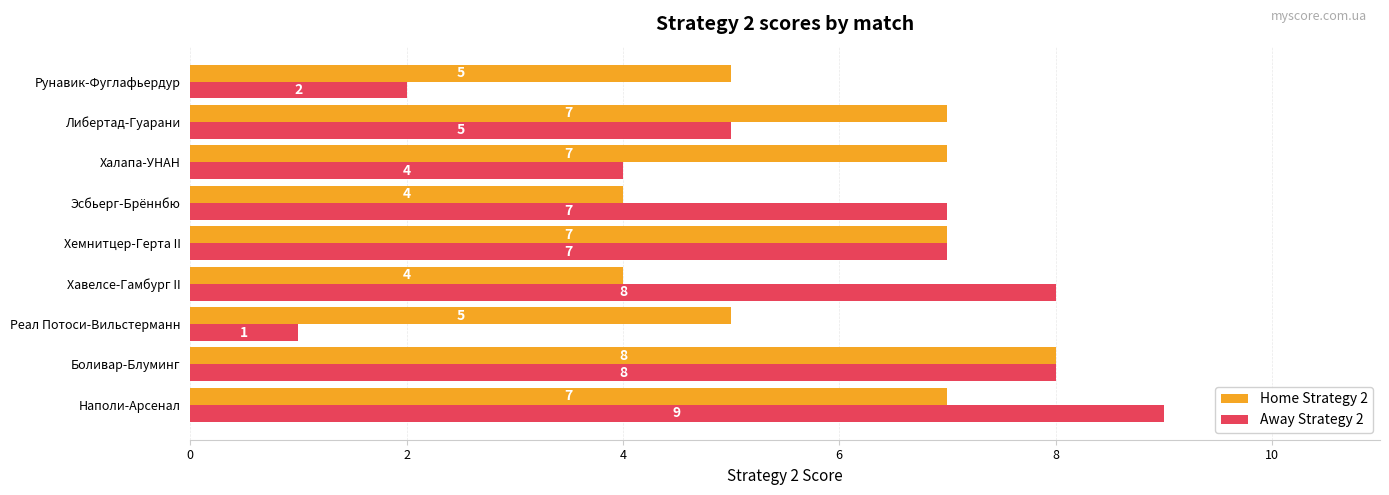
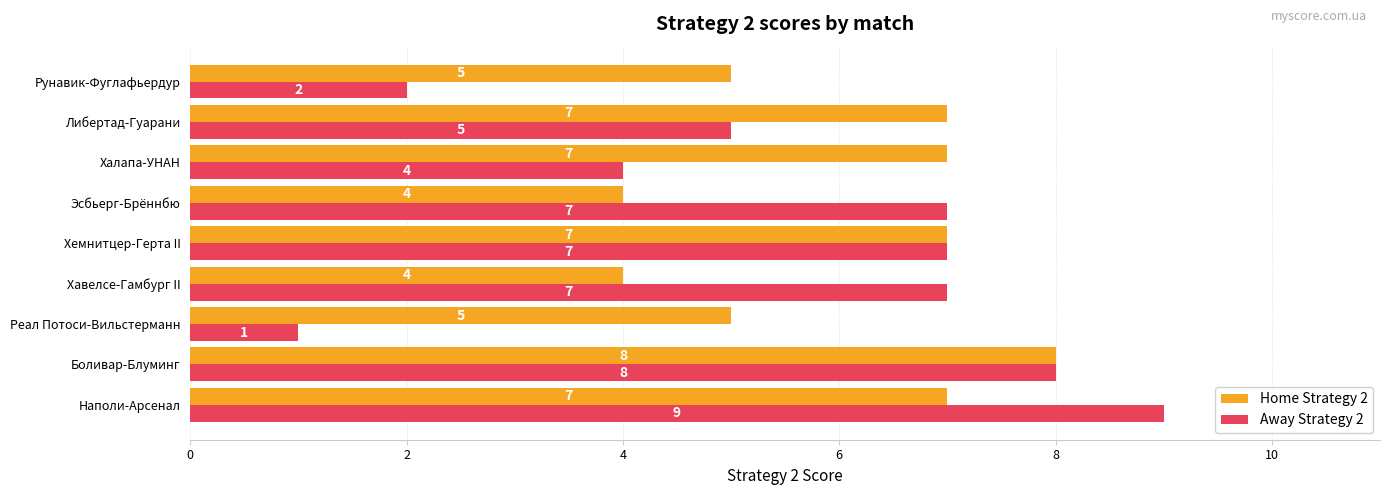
  {
    "Home Strategy 2": {
      "Рунавик-Фуглафьердур": 5,
      "Либертад-Гуарани": 7,
      "Халапа-УНАН": 7,
      "Эсбьерг-Брённбю": 4,
      "Хемнитцер-Герта II": 7,
      "Хавелсе-Гамбург II": 4,
      "Реал Потоси-Вильстерманн": 5,
      "Боливар-Блуминг": 8,
      "Наполи-Арсенал": 7
    },
    "Away Strategy 2": {
      "Рунавик-Фуглафьердур": 2,
      "Либертад-Гуарани": 5,
      "Халапа-УНАН": 4,
      "Эсбьерг-Брённбю": 7,
      "Хемнитцер-Герта II": 7,
-     "Хавелсе-Гамбург II": 8,
+     "Хавелсе-Гамбург II": 7,
      "Реал Потоси-Вильстерманн": 1,
      "Боливар-Блуминг": 8,
      "Наполи-Арсенал": 9
    }
  }
